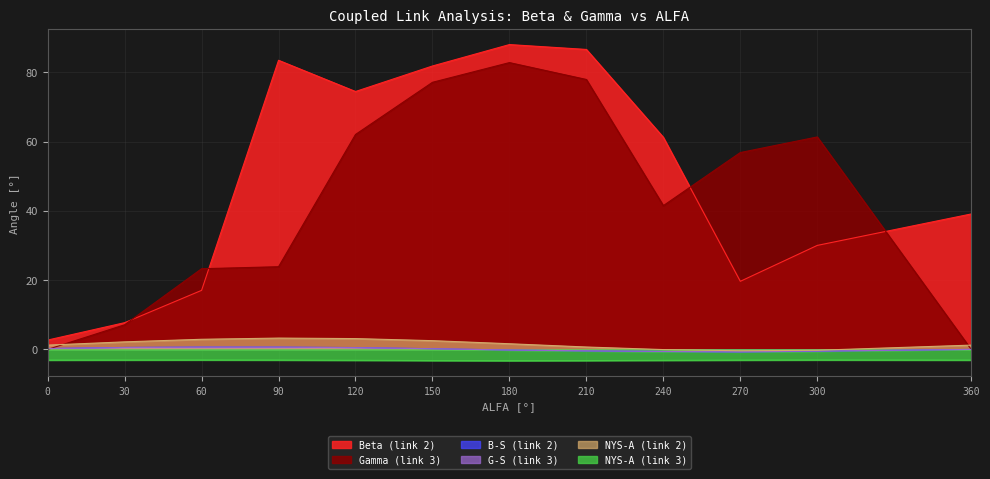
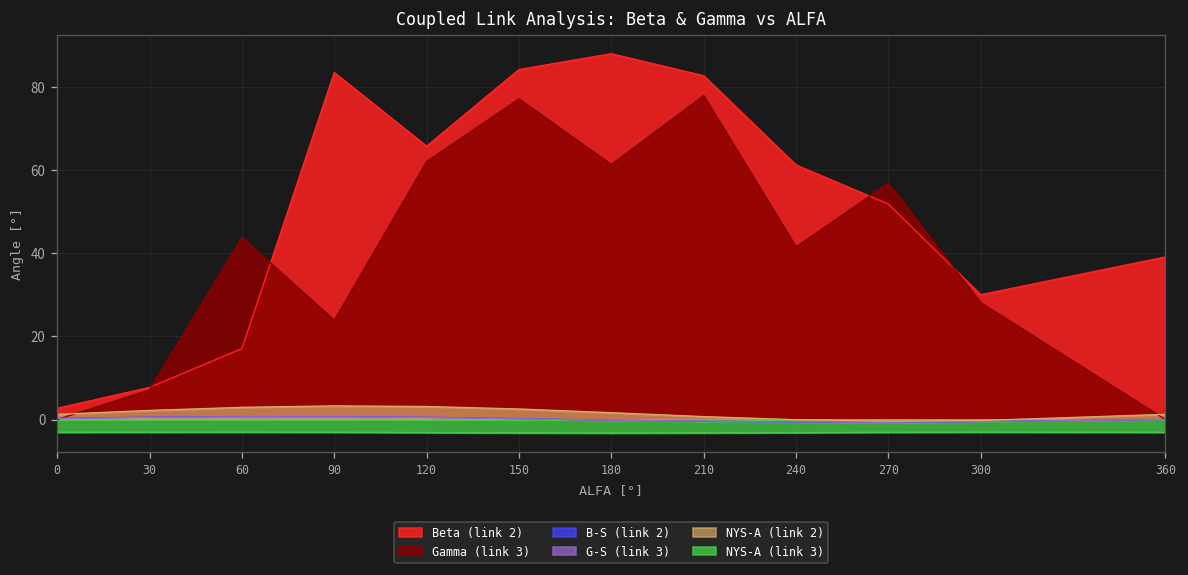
  {
    "Beta (link 2)": {
      "0": 3,
      "60": 17,
      "90": 83,
-     "120": 74,
-     "150": 82,
+     "120": 66,
+     "150": 84,
      "180": 88,
-     "210": 87,
+     "210": 83,
      "240": 61,
-     "270": 20,
+     "270": 52,
      "300": 30,
      "360": 39
    },
    "Gamma (link 3)": {
-     "60": 23,
+     "60": 44,
      "90": 24,
      "120": 62,
      "150": 77,
-     "180": 83,
+     "180": 61,
      "210": 78,
      "240": 42,
      "270": 57,
-     "300": 61
+     "300": 28
    }
  }
